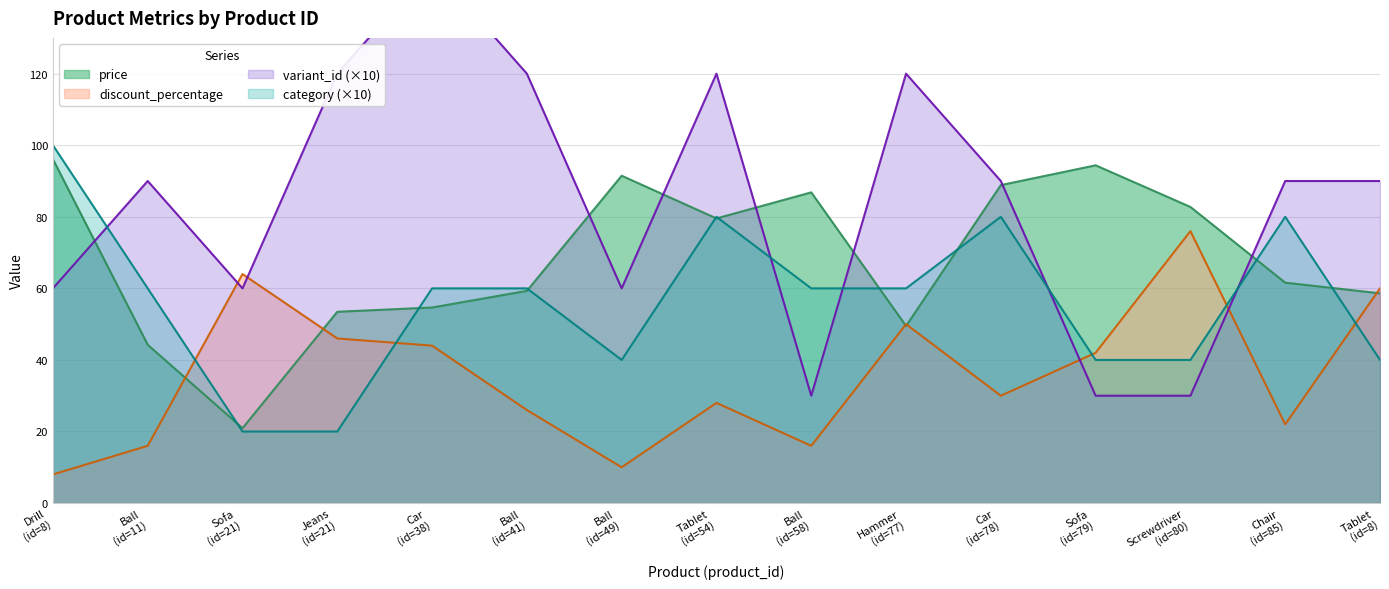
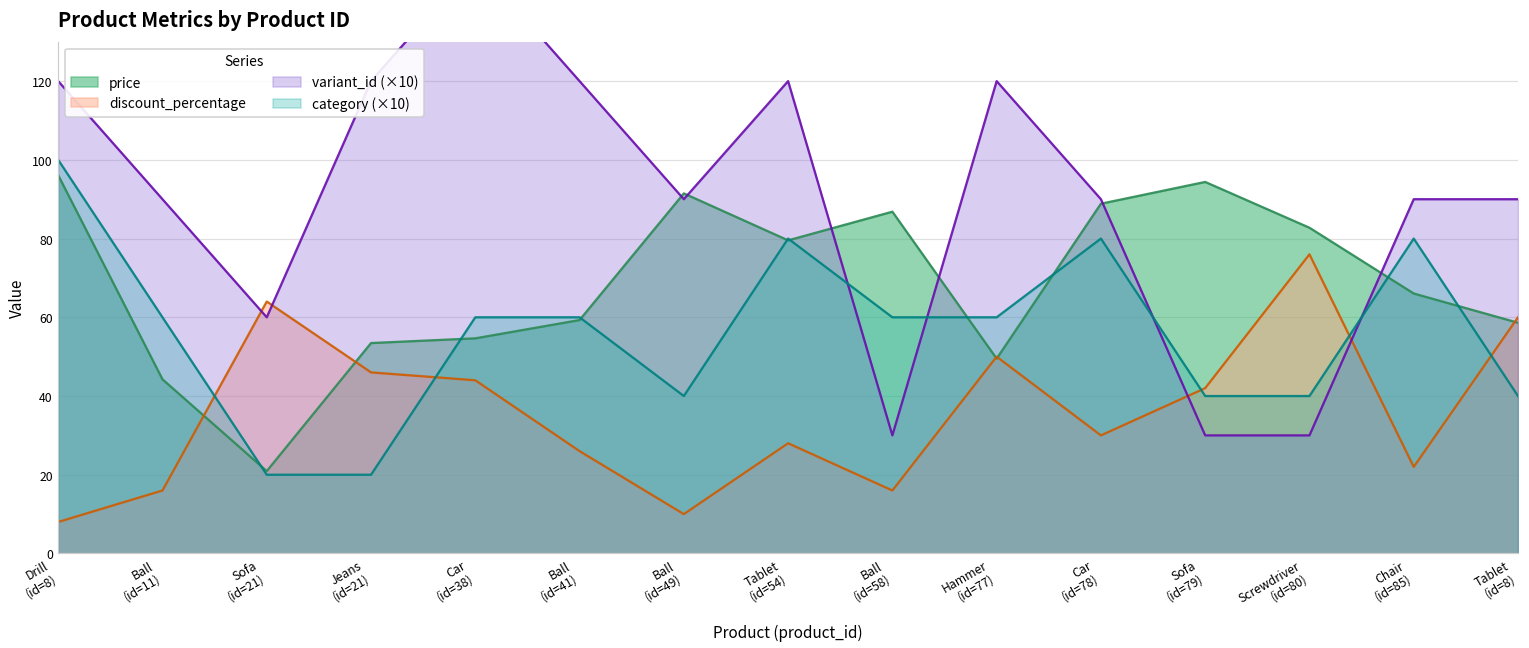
  {
    "price": {
      "Drill (id=8)": 96,
      "Ball (id=11)": 44,
      "Sofa (id=21)": 21,
      "Jeans (id=21)": 53,
      "Car (id=38)": 55,
      "Ball (id=49)": 91,
      "Ball (id=58)": 87,
      "Car (id=78)": 89,
      "Sofa (id=79)": 94,
      "Screwdriver (id=80)": 83,
-     "Chair (id=85)": 62,
+     "Chair (id=85)": 66,
      "Tablet (id=8)": 59
    },
    "discount_percentage": {
      "Drill (id=8)": 8,
      "Ball (id=11)": 16,
      "Sofa (id=21)": 64,
      "Jeans (id=21)": 46,
      "Car (id=38)": 44,
      "Ball (id=41)": 26,
      "Ball (id=49)": 10,
      "Tablet (id=54)": 28,
      "Ball (id=58)": 16,
      "Car (id=78)": 30,
      "Sofa (id=79)": 42,
      "Screwdriver (id=80)": 76,
      "Chair (id=85)": 22,
      "Tablet (id=8)": 60
    },
    "variant_id (×10)": {
-     "Drill (id=8)": 60,
+     "Drill (id=8)": 120,
      "Ball (id=11)": 90,
      "Sofa (id=21)": 60,
      "Ball (id=41)": 120,
-     "Ball (id=49)": 60,
+     "Ball (id=49)": 90,
      "Tablet (id=54)": 120,
      "Ball (id=58)": 30,
      "Hammer (id=77)": 120,
      "Car (id=78)": 90,
      "Sofa (id=79)": 30,
      "Screwdriver (id=80)": 30,
      "Chair (id=85)": 90,
      "Tablet (id=8)": 90
    },
    "category (×10)": {
      "Drill (id=8)": 100,
      "Ball (id=11)": 60,
      "Sofa (id=21)": 20,
      "Jeans (id=21)": 20,
      "Car (id=38)": 60,
      "Ball (id=49)": 40,
      "Ball (id=58)": 60,
      "Hammer (id=77)": 60,
      "Car (id=78)": 80,
      "Sofa (id=79)": 40,
      "Screwdriver (id=80)": 40,
      "Chair (id=85)": 80,
      "Tablet (id=8)": 40
    }
  }
